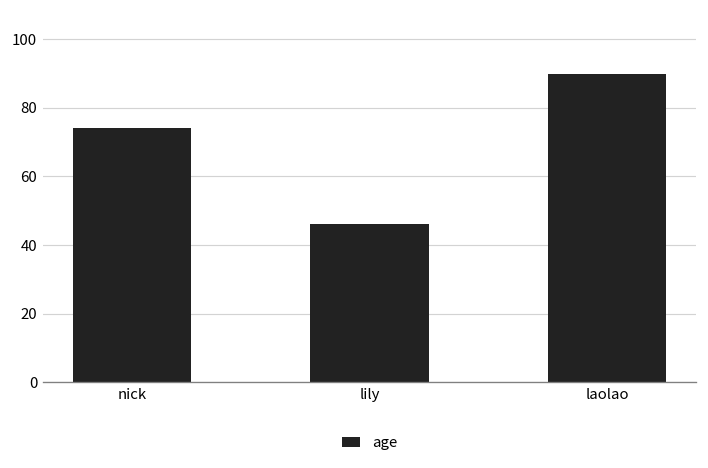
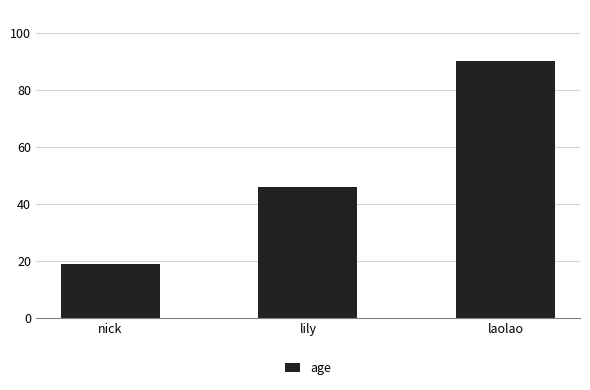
  {
-   "nick": 74,
+   "nick": 19,
    "lily": 46,
    "laolao": 90
  }
